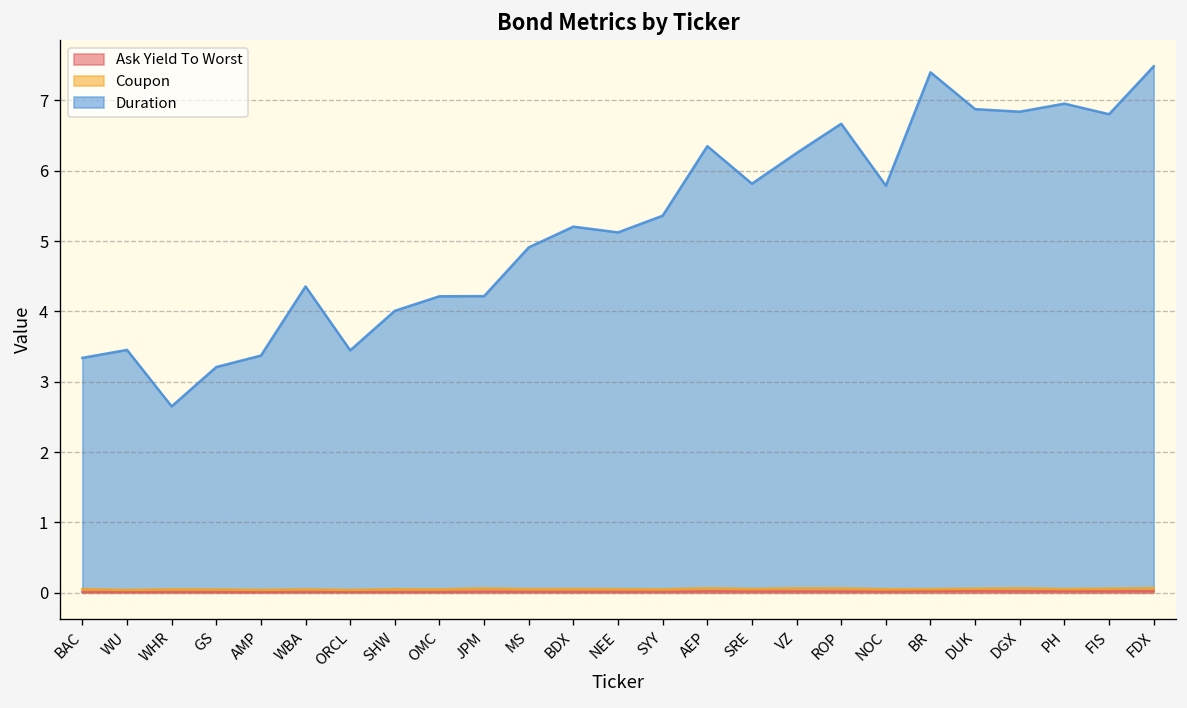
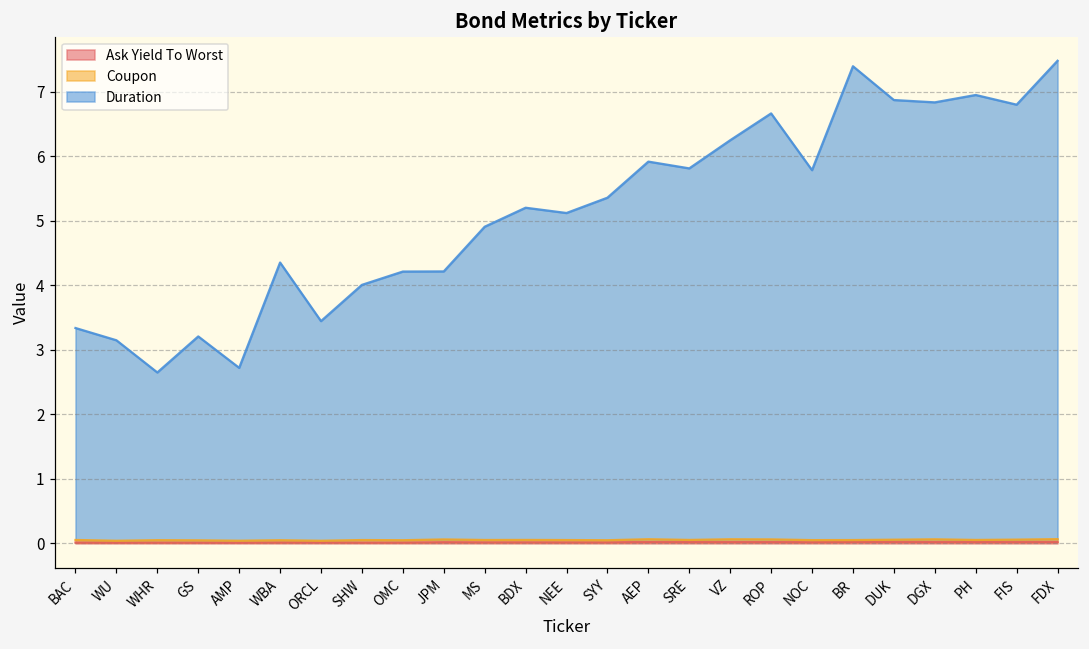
  {
    "Duration": {
      "BAC": 3.3,
-     "WU": 3.4,
+     "WU": 3.1,
      "WHR": 2.6,
      "GS": 3.2,
-     "AMP": 3.3,
+     "AMP": 2.7,
      "WBA": 4.3,
      "ORCL": 3.4,
      "SHW": 4.0,
      "OMC": 4.2,
      "JPM": 4.2,
      "MS": 4.9,
      "BDX": 5.2,
      "NEE": 5.1,
      "SYY": 5.3,
-     "AEP": 6.3,
+     "AEP": 5.9,
      "SRE": 5.8,
      "VZ": 6.2,
      "ROP": 6.6,
      "NOC": 5.7,
      "BR": 7.3,
      "DUK": 6.8,
      "DGX": 6.8,
      "PH": 6.9,
      "FIS": 6.7,
      "FDX": 7.4
    }
  }
